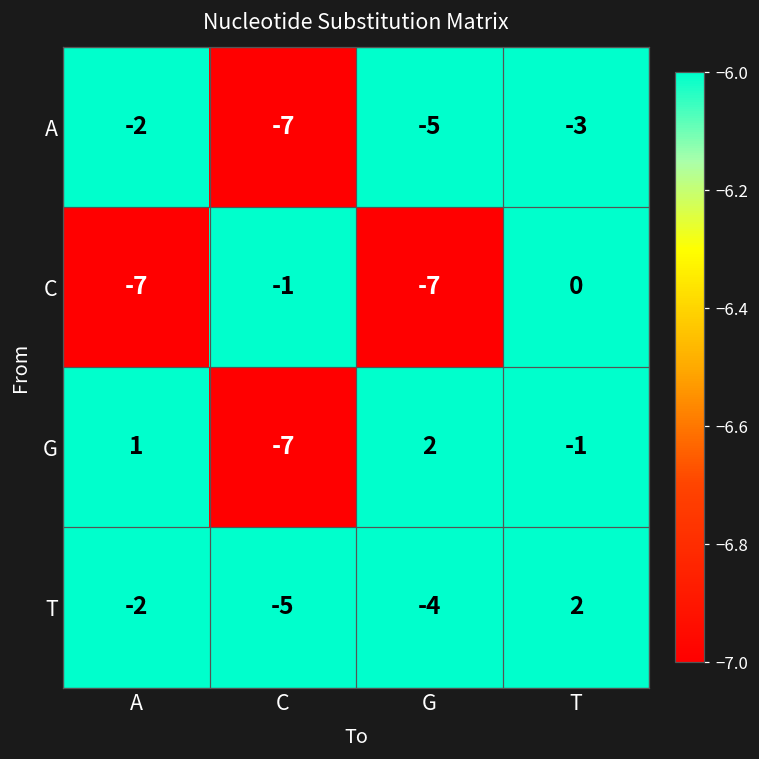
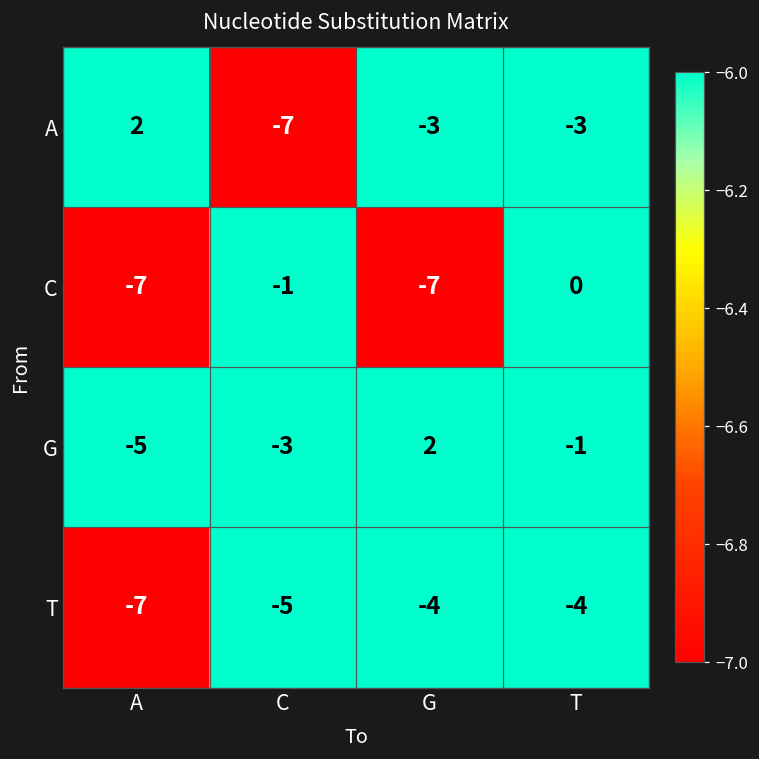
  {
    "A": {
-     "A": -2,
+     "A": 2,
      "C": -7,
-     "G": -5,
+     "G": -3,
      "T": -3
    },
    "C": {
      "A": -7,
      "C": -1,
      "G": -7,
      "T": 0
    },
    "G": {
-     "A": 1,
-     "C": -7,
+     "A": -5,
+     "C": -3,
      "G": 2,
      "T": -1
    },
    "T": {
-     "A": -2,
+     "A": -7,
      "C": -5,
      "G": -4,
-     "T": 2
+     "T": -4
    }
  }
